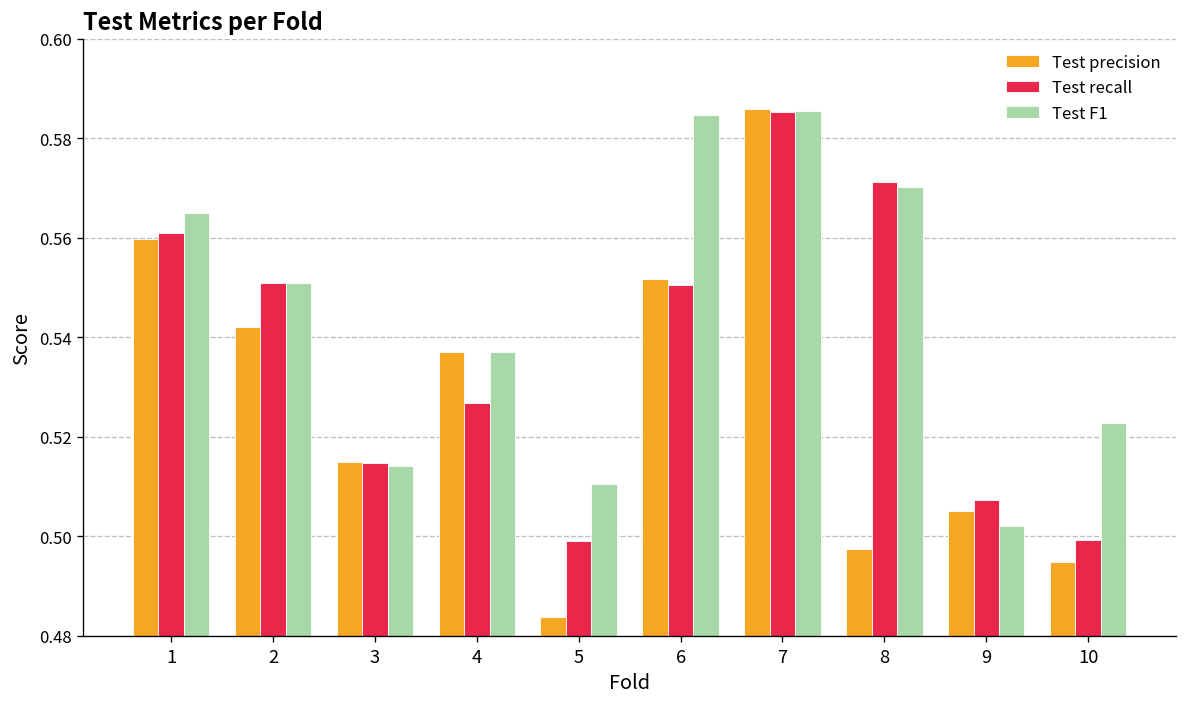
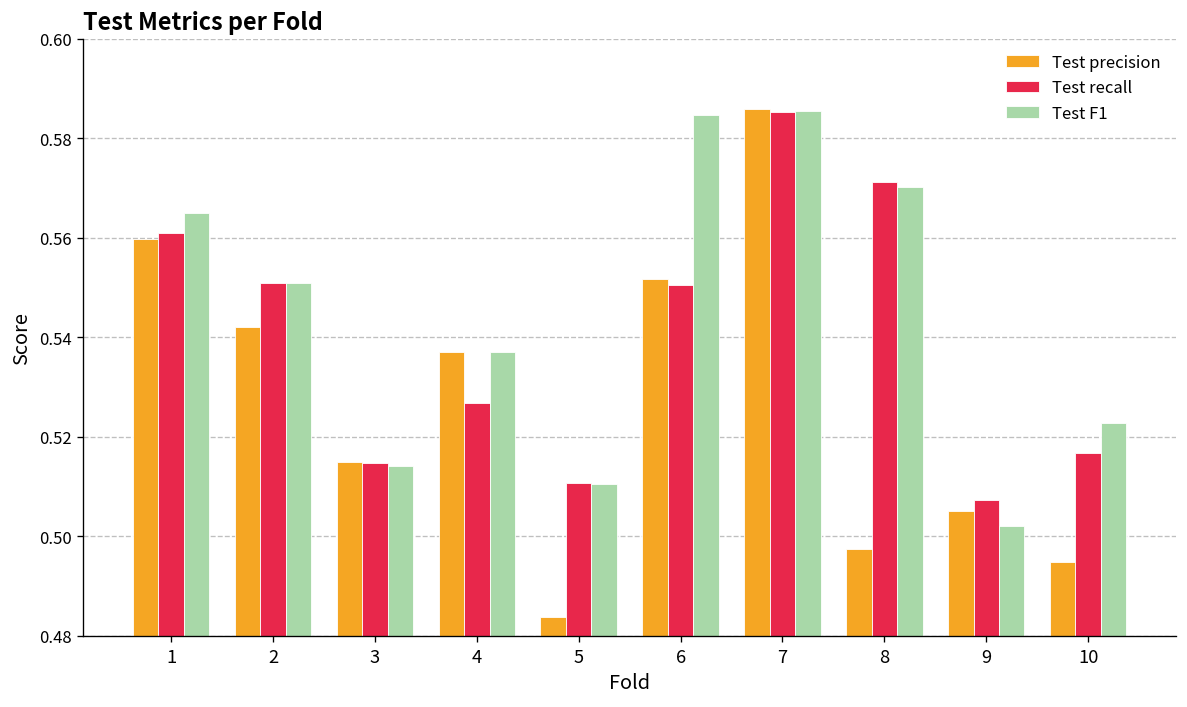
  {
    "Test precision": {
      "1": 0.560,
      "2": 0.542,
      "3": 0.515,
      "4": 0.537,
      "5": 0.484,
      "6": 0.552,
      "7": 0.586,
      "8": 0.497,
      "9": 0.505,
      "10": 0.495
    },
    "Test recall": {
      "1": 0.561,
      "2": 0.551,
      "3": 0.515,
      "4": 0.527,
-     "5": 0.499,
+     "5": 0.511,
      "6": 0.551,
      "7": 0.585,
      "8": 0.571,
      "9": 0.507,
-     "10": 0.499
+     "10": 0.517
    },
    "Test F1": {
      "1": 0.565,
      "2": 0.551,
      "3": 0.514,
      "4": 0.537,
      "5": 0.510,
      "6": 0.585,
      "7": 0.585,
      "8": 0.570,
      "9": 0.502,
      "10": 0.523
    }
  }
